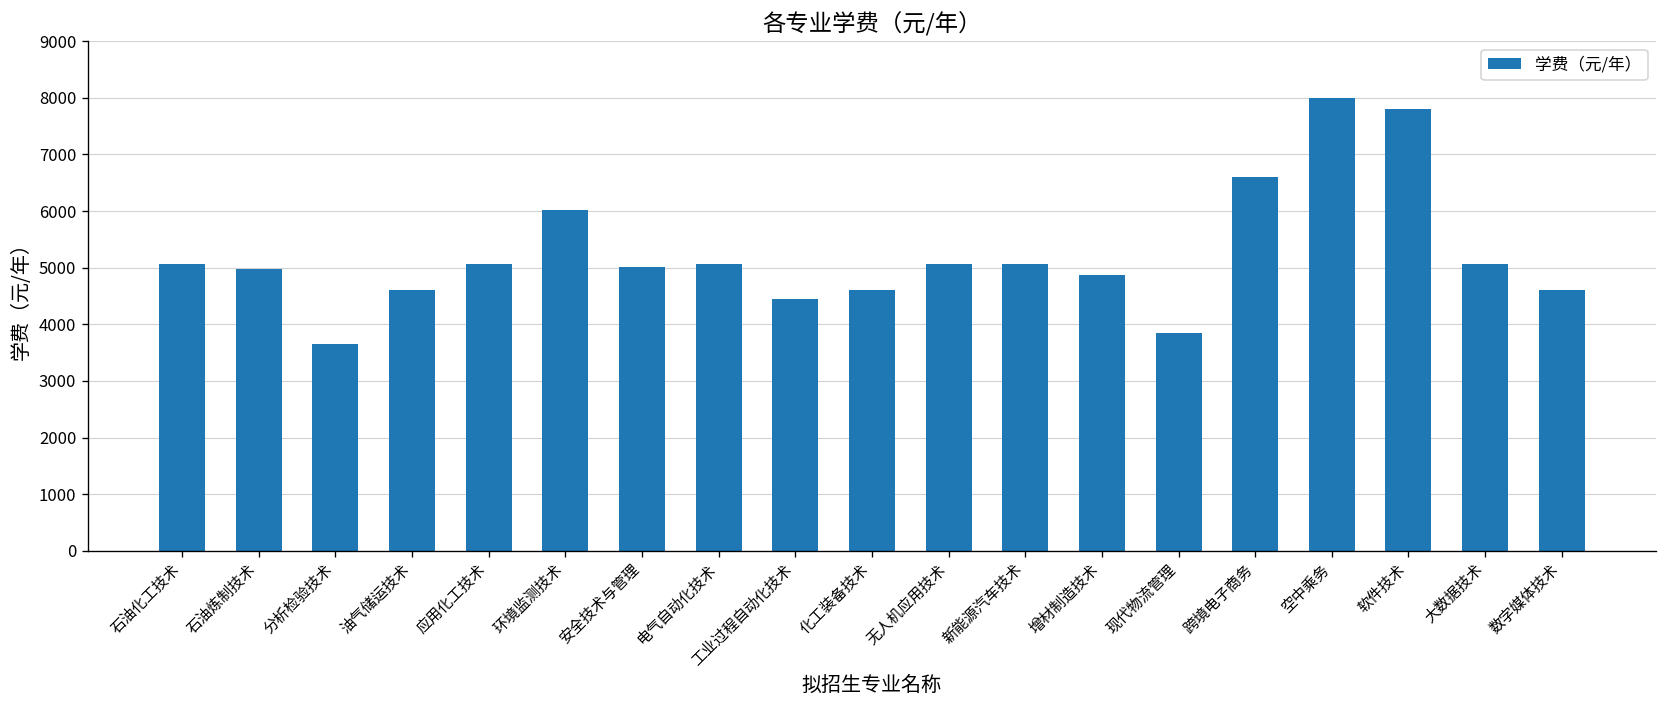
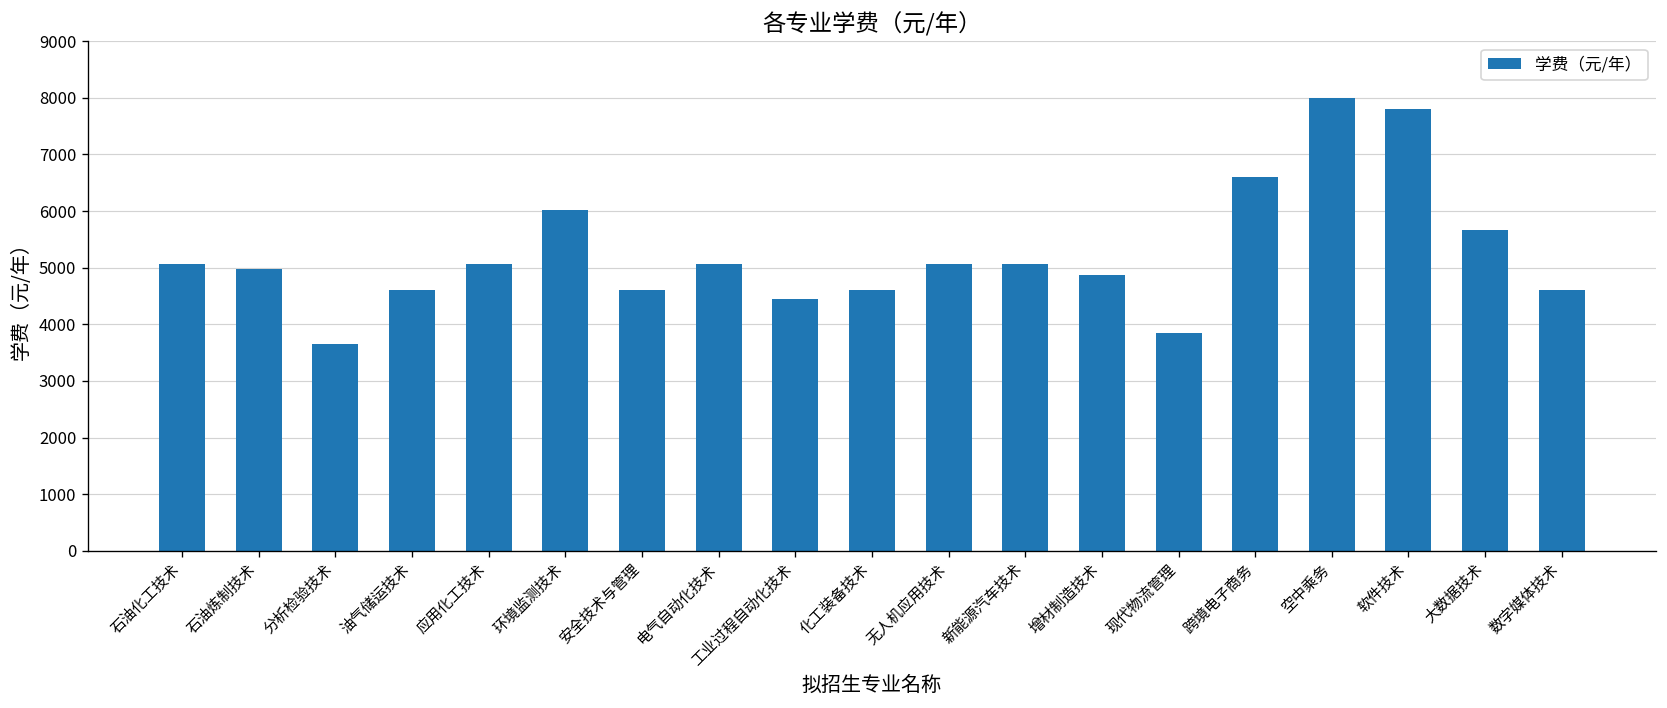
  {
    "石油化工技术": 5100,
    "石油炼制技术": 5000,
    "分析检验技术": 3700,
    "油气储运技术": 4600,
    "应用化工技术": 5100,
    "环境监测技术": 6000,
-   "安全技术与管理": 5000,
+   "安全技术与管理": 4600,
    "电气自动化技术": 5100,
    "工业过程自动化技术": 4400,
    "化工装备技术": 4600,
    "无人机应用技术": 5100,
    "新能源汽车技术": 5100,
    "增材制造技术": 4900,
    "现代物流管理": 3900,
    "跨境电子商务": 6600,
    "空中乘务": 8000,
    "软件技术": 7800,
-   "大数据技术": 5100,
+   "大数据技术": 5700,
    "数字媒体技术": 4600
  }
